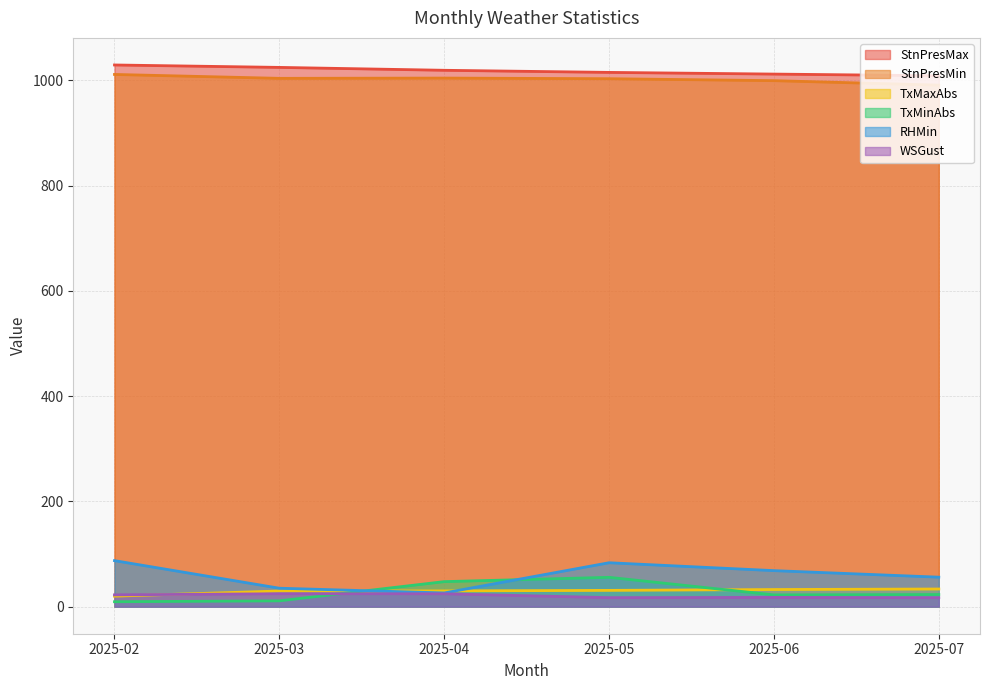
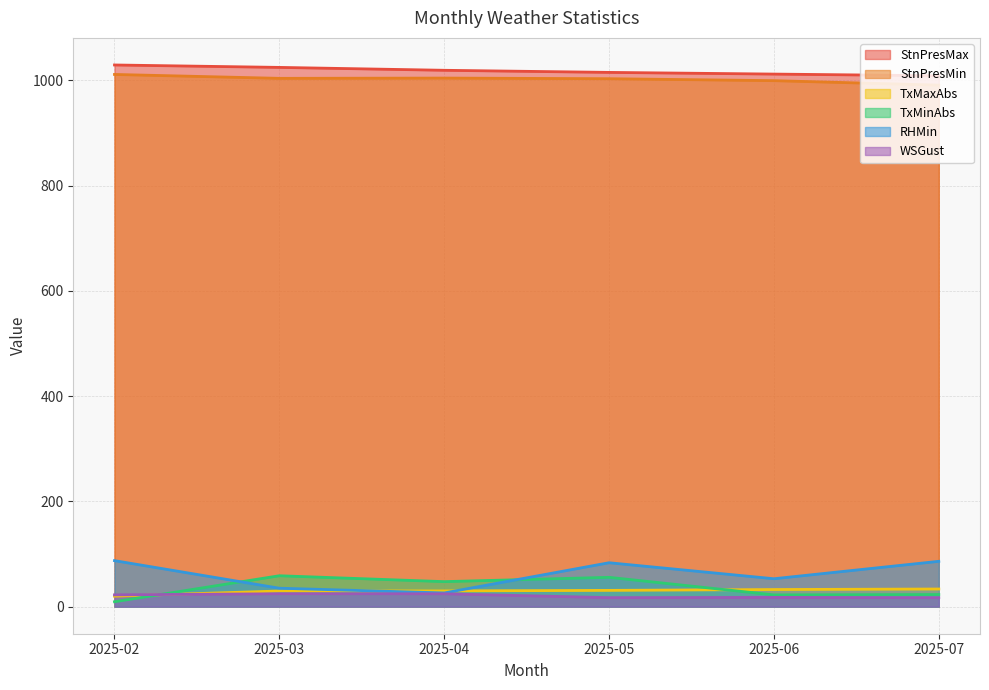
  {
    "TxMinAbs": {
      "2025-02": 10,
-     "2025-03": 10,
+     "2025-03": 60,
      "2025-04": 50,
      "2025-05": 60,
      "2025-07": 20
    },
    "RHMin": {
      "2025-02": 90,
      "2025-03": 40,
      "2025-05": 80,
-     "2025-06": 70,
-     "2025-07": 60
+     "2025-06": 50,
+     "2025-07": 90
    },
    "WSGust": {
      "2025-03": 20,
      "2025-05": 20,
      "2025-07": 20
    }
  }
